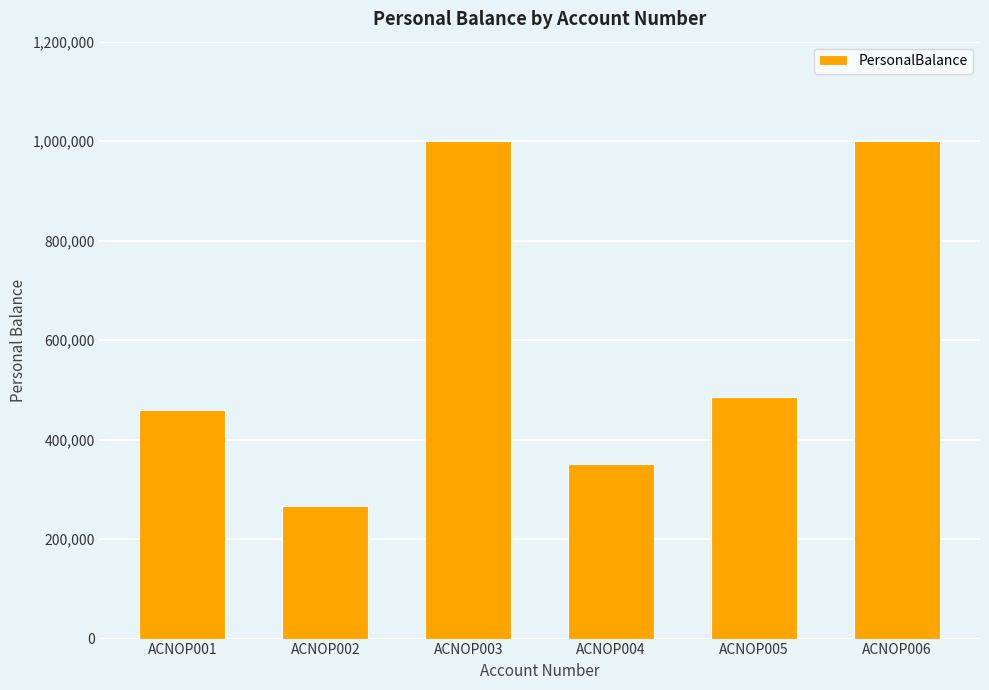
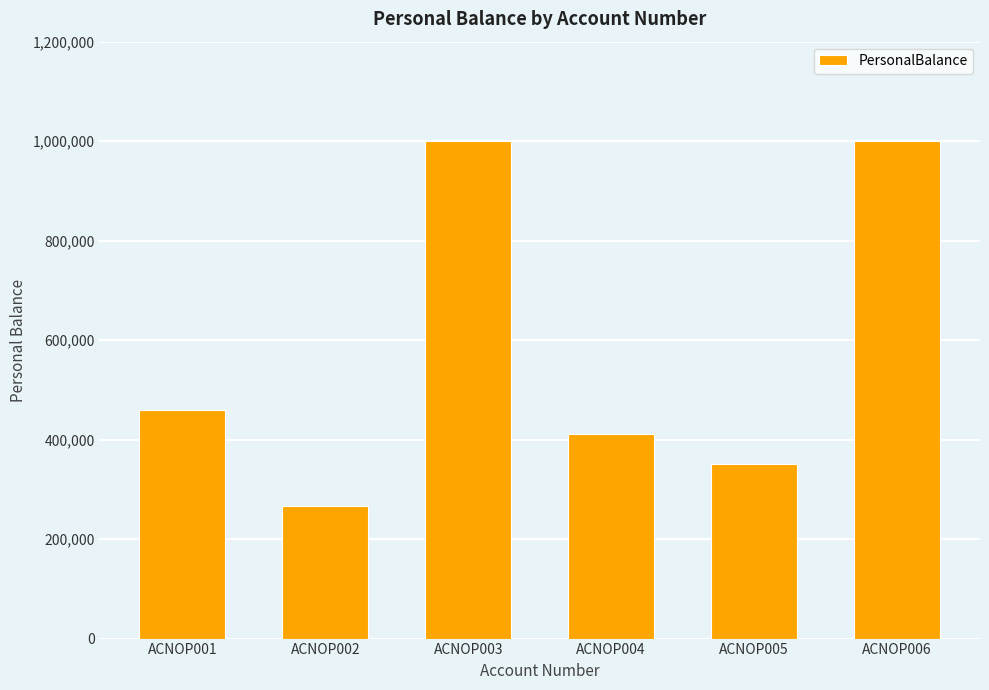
  {
    "ACNOP001": "460,000",
    "ACNOP002": "270,000",
    "ACNOP003": "1,000,000",
-   "ACNOP004": "350,000",
-   "ACNOP005": "490,000",
+   "ACNOP004": "410,000",
+   "ACNOP005": "350,000",
    "ACNOP006": "1,000,000"
  }
